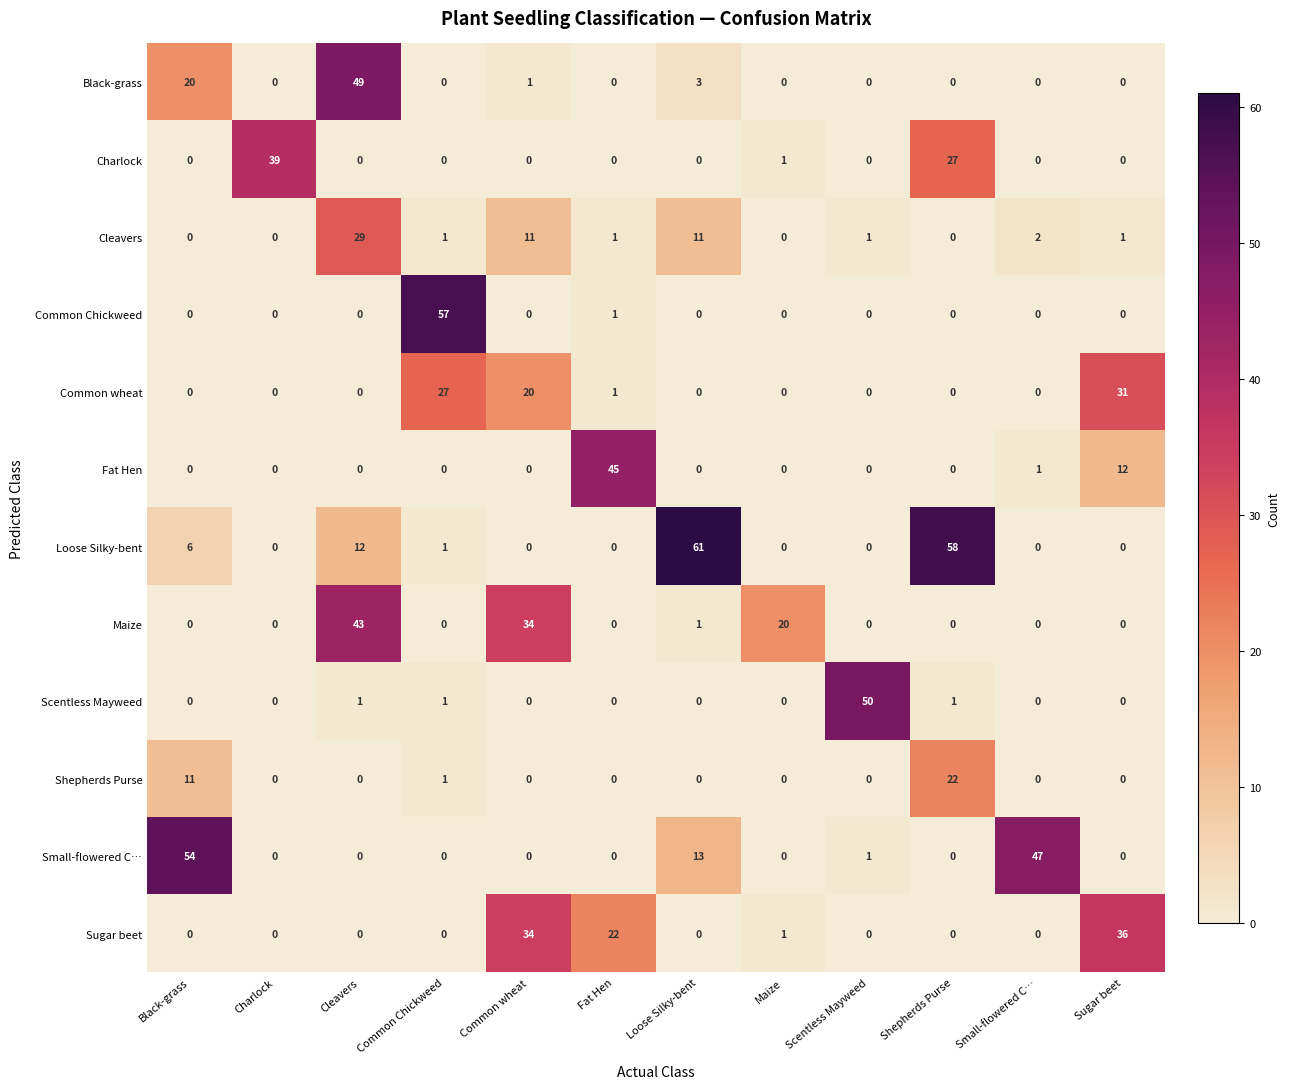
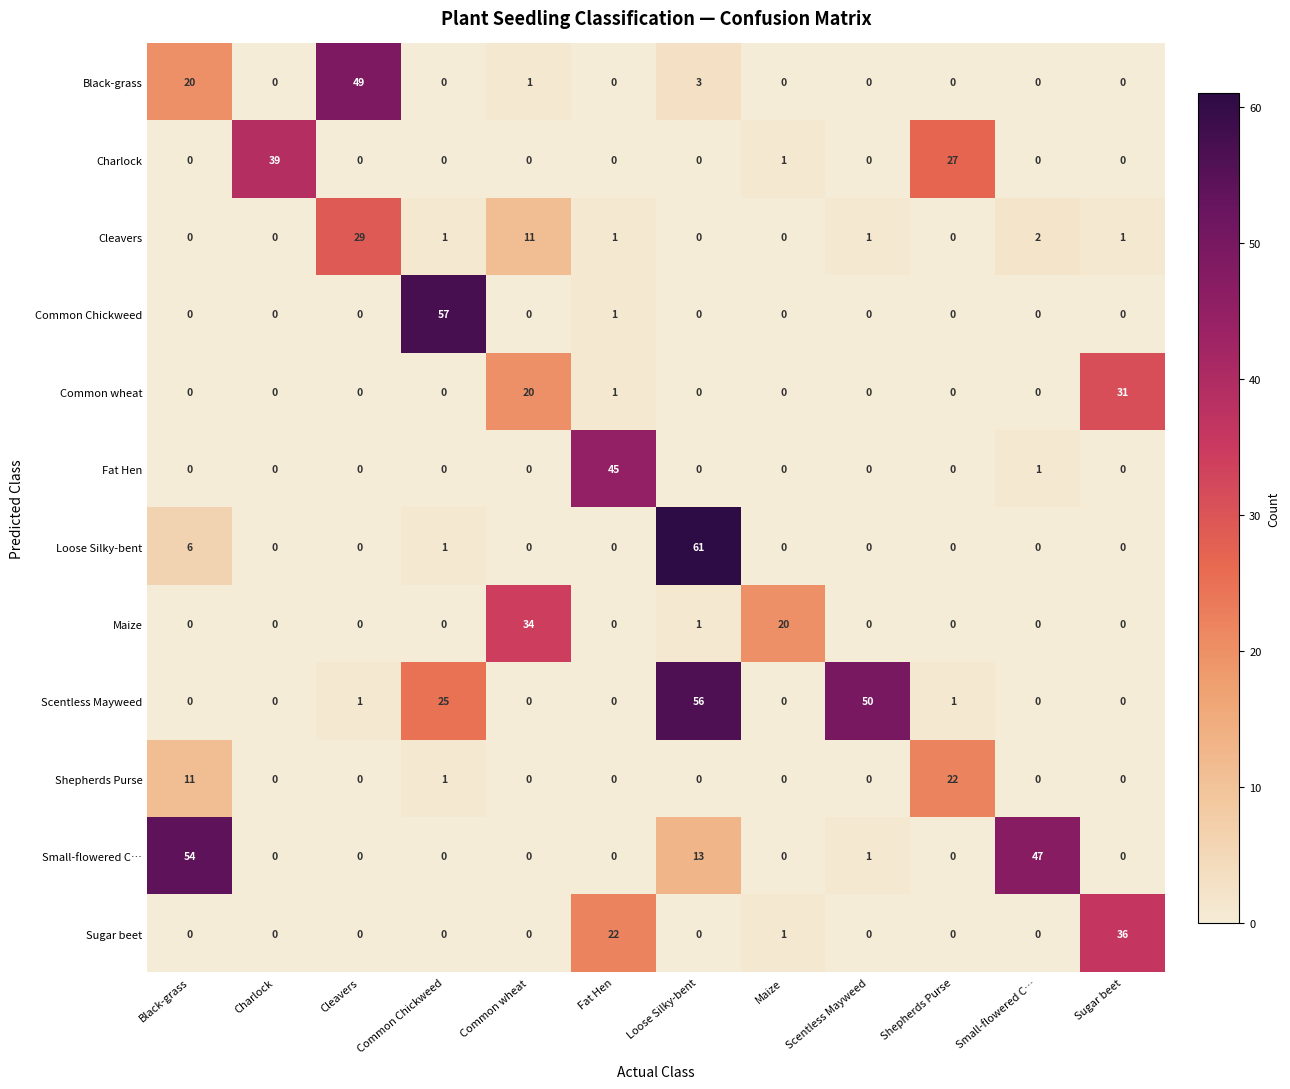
  {
    "Black-grass": {
      "Black-grass": 20,
      "Charlock": 0,
      "Cleavers": 49,
      "Common Chickweed": 0,
      "Common wheat": 1,
      "Fat Hen": 0,
      "Loose Silky-bent": 3,
      "Maize": 0,
      "Scentless Mayweed": 0,
      "Shepherds Purse": 0,
      "Small-flowered C…": 0,
      "Sugar beet": 0
    },
    "Charlock": {
      "Black-grass": 0,
      "Charlock": 39,
      "Cleavers": 0,
      "Common Chickweed": 0,
      "Common wheat": 0,
      "Fat Hen": 0,
      "Loose Silky-bent": 0,
      "Maize": 1,
      "Scentless Mayweed": 0,
      "Shepherds Purse": 27,
      "Small-flowered C…": 0,
      "Sugar beet": 0
    },
    "Cleavers": {
      "Black-grass": 0,
      "Charlock": 0,
      "Cleavers": 29,
      "Common Chickweed": 1,
      "Common wheat": 11,
      "Fat Hen": 1,
-     "Loose Silky-bent": 11,
+     "Loose Silky-bent": 0,
      "Maize": 0,
      "Scentless Mayweed": 1,
      "Shepherds Purse": 0,
      "Small-flowered C…": 2,
      "Sugar beet": 1
    },
    "Common Chickweed": {
      "Black-grass": 0,
      "Charlock": 0,
      "Cleavers": 0,
      "Common Chickweed": 57,
      "Common wheat": 0,
      "Fat Hen": 1,
      "Loose Silky-bent": 0,
      "Maize": 0,
      "Scentless Mayweed": 0,
      "Shepherds Purse": 0,
      "Small-flowered C…": 0,
      "Sugar beet": 0
    },
    "Common wheat": {
      "Black-grass": 0,
      "Charlock": 0,
      "Cleavers": 0,
-     "Common Chickweed": 27,
+     "Common Chickweed": 0,
      "Common wheat": 20,
      "Fat Hen": 1,
      "Loose Silky-bent": 0,
      "Maize": 0,
      "Scentless Mayweed": 0,
      "Shepherds Purse": 0,
      "Small-flowered C…": 0,
      "Sugar beet": 31
    },
    "Fat Hen": {
      "Black-grass": 0,
      "Charlock": 0,
      "Cleavers": 0,
      "Common Chickweed": 0,
      "Common wheat": 0,
      "Fat Hen": 45,
      "Loose Silky-bent": 0,
      "Maize": 0,
      "Scentless Mayweed": 0,
      "Shepherds Purse": 0,
      "Small-flowered C…": 1,
-     "Sugar beet": 12
+     "Sugar beet": 0
    },
    "Loose Silky-bent": {
      "Black-grass": 6,
      "Charlock": 0,
-     "Cleavers": 12,
+     "Cleavers": 0,
      "Common Chickweed": 1,
      "Common wheat": 0,
      "Fat Hen": 0,
      "Loose Silky-bent": 61,
      "Maize": 0,
      "Scentless Mayweed": 0,
-     "Shepherds Purse": 58,
+     "Shepherds Purse": 0,
      "Small-flowered C…": 0,
      "Sugar beet": 0
    },
    "Maize": {
      "Black-grass": 0,
      "Charlock": 0,
-     "Cleavers": 43,
+     "Cleavers": 0,
      "Common Chickweed": 0,
      "Common wheat": 34,
      "Fat Hen": 0,
      "Loose Silky-bent": 1,
      "Maize": 20,
      "Scentless Mayweed": 0,
      "Shepherds Purse": 0,
      "Small-flowered C…": 0,
      "Sugar beet": 0
    },
    "Scentless Mayweed": {
      "Black-grass": 0,
      "Charlock": 0,
      "Cleavers": 1,
-     "Common Chickweed": 1,
+     "Common Chickweed": 25,
      "Common wheat": 0,
      "Fat Hen": 0,
-     "Loose Silky-bent": 0,
+     "Loose Silky-bent": 56,
      "Maize": 0,
      "Scentless Mayweed": 50,
      "Shepherds Purse": 1,
      "Small-flowered C…": 0,
      "Sugar beet": 0
    },
    "Shepherds Purse": {
      "Black-grass": 11,
      "Charlock": 0,
      "Cleavers": 0,
      "Common Chickweed": 1,
      "Common wheat": 0,
      "Fat Hen": 0,
      "Loose Silky-bent": 0,
      "Maize": 0,
      "Scentless Mayweed": 0,
      "Shepherds Purse": 22,
      "Small-flowered C…": 0,
      "Sugar beet": 0
    },
    "Small-flowered C…": {
      "Black-grass": 54,
      "Charlock": 0,
      "Cleavers": 0,
      "Common Chickweed": 0,
      "Common wheat": 0,
      "Fat Hen": 0,
      "Loose Silky-bent": 13,
      "Maize": 0,
      "Scentless Mayweed": 1,
      "Shepherds Purse": 0,
      "Small-flowered C…": 47,
      "Sugar beet": 0
    },
    "Sugar beet": {
      "Black-grass": 0,
      "Charlock": 0,
      "Cleavers": 0,
      "Common Chickweed": 0,
-     "Common wheat": 34,
+     "Common wheat": 0,
      "Fat Hen": 22,
      "Loose Silky-bent": 0,
      "Maize": 1,
      "Scentless Mayweed": 0,
      "Shepherds Purse": 0,
      "Small-flowered C…": 0,
      "Sugar beet": 36
    }
  }
